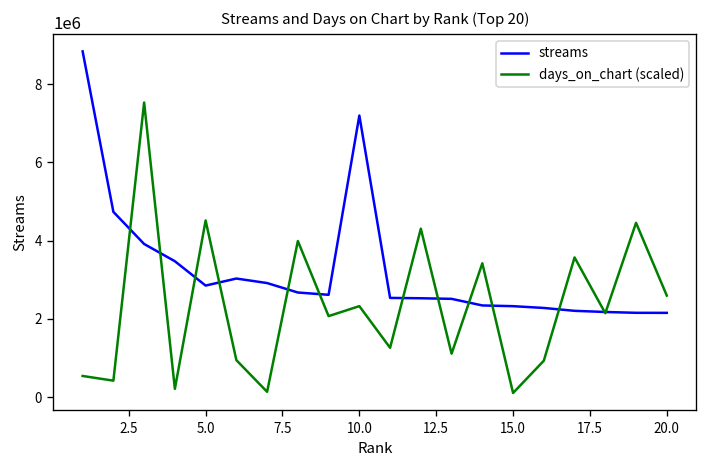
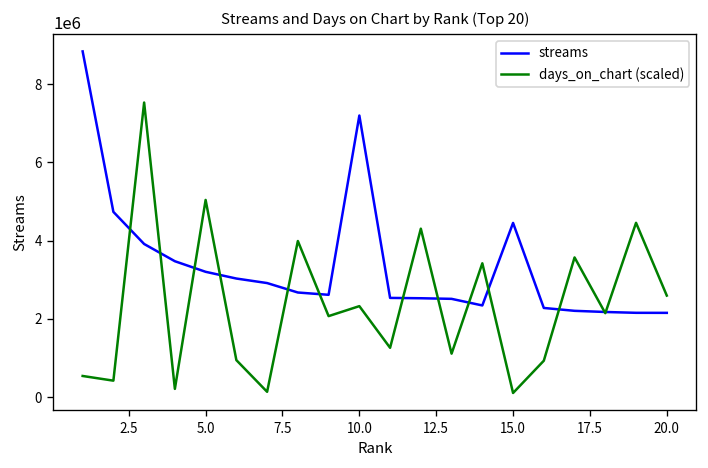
  {
    "streams": {
-     "5.0": 2900000,
+     "5.0": 3200000,
      "10.0": 7200000,
-     "15.0": 2300000,
+     "15.0": 4500000,
      "20.0": 2200000
    },
    "days_on_chart (scaled)": {
-     "5.0": 4500000,
+     "5.0": 5000000,
      "10.0": 2300000,
      "15.0": 100000,
      "20.0": 2600000
    }
  }
